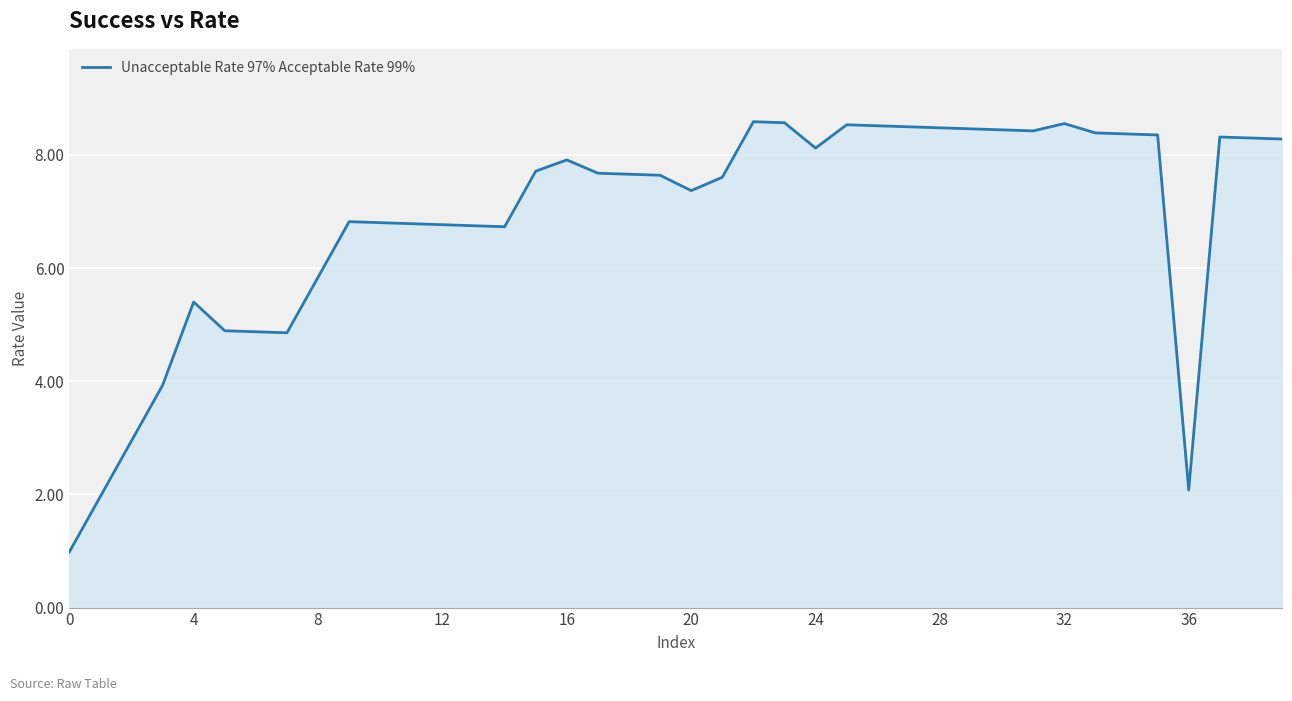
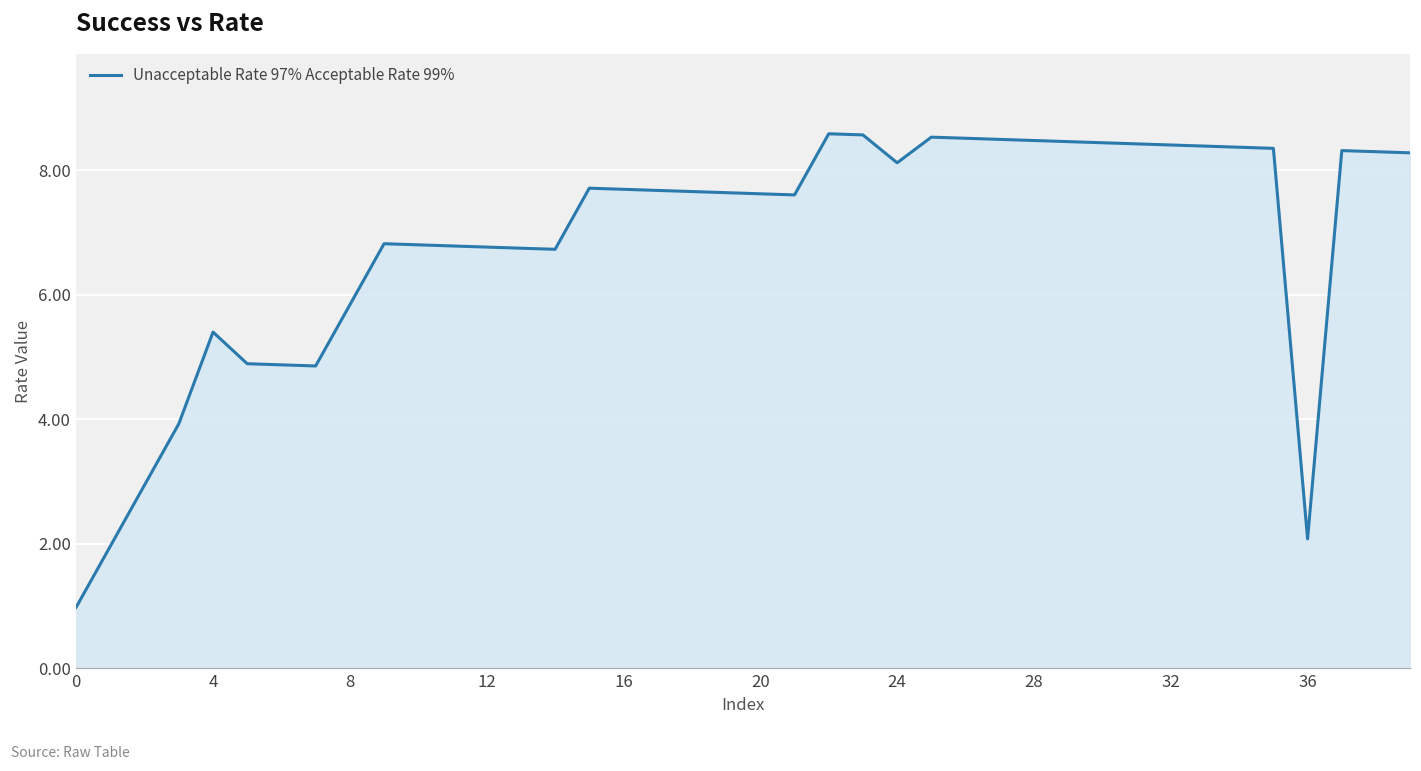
  {
    "0": 1.0,
    "4": 5.4,
    "8": 5.8,
    "12": 6.8,
-   "16": 7.9,
-   "20": 7.4,
+   "16": 7.7,
+   "20": 7.6,
    "24": 8.1,
    "28": 8.5,
-   "32": 8.6,
+   "32": 8.4,
    "36": 2.1
  }
